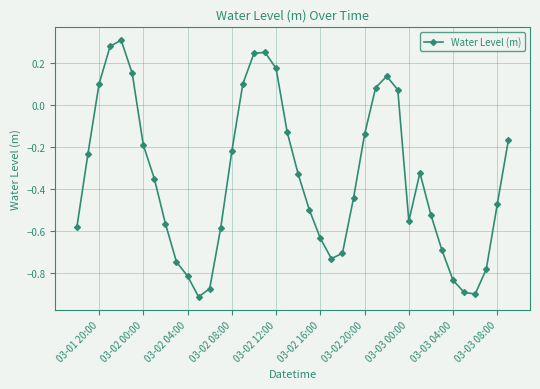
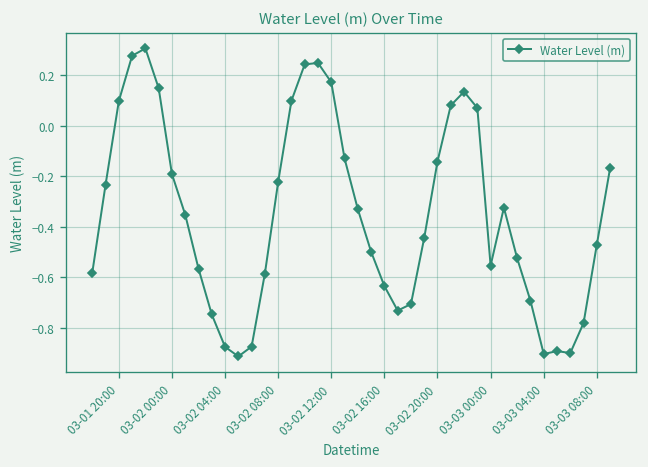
  {
    "03-01 20:00": 0.10,
    "03-02 00:00": -0.19,
-   "03-02 04:00": -0.82,
+   "03-02 04:00": -0.88,
    "03-02 08:00": -0.22,
    "03-02 12:00": 0.17,
    "03-02 16:00": -0.64,
    "03-02 20:00": -0.14,
    "03-03 00:00": -0.55,
-   "03-03 04:00": -0.84,
+   "03-03 04:00": -0.90,
    "03-03 08:00": -0.47
  }
